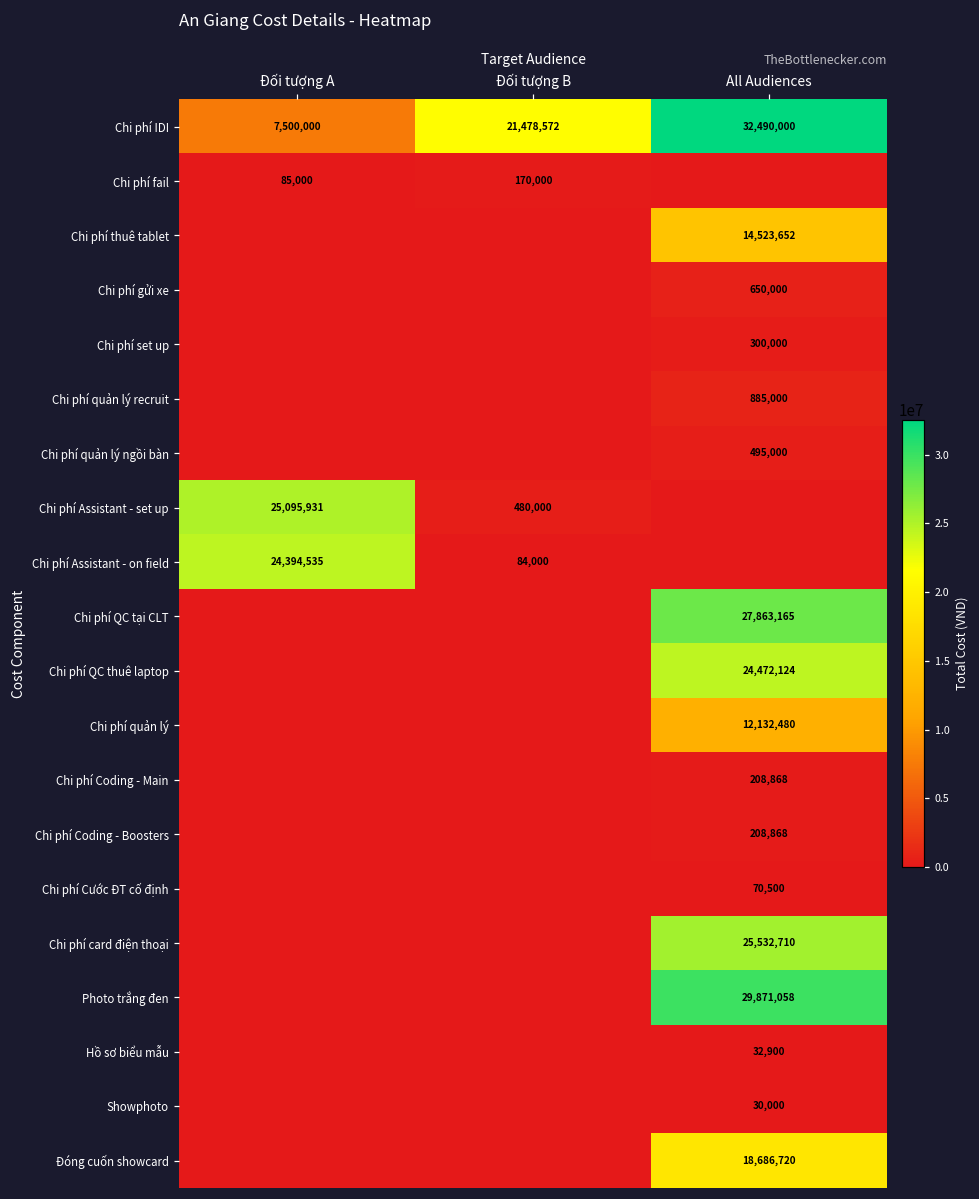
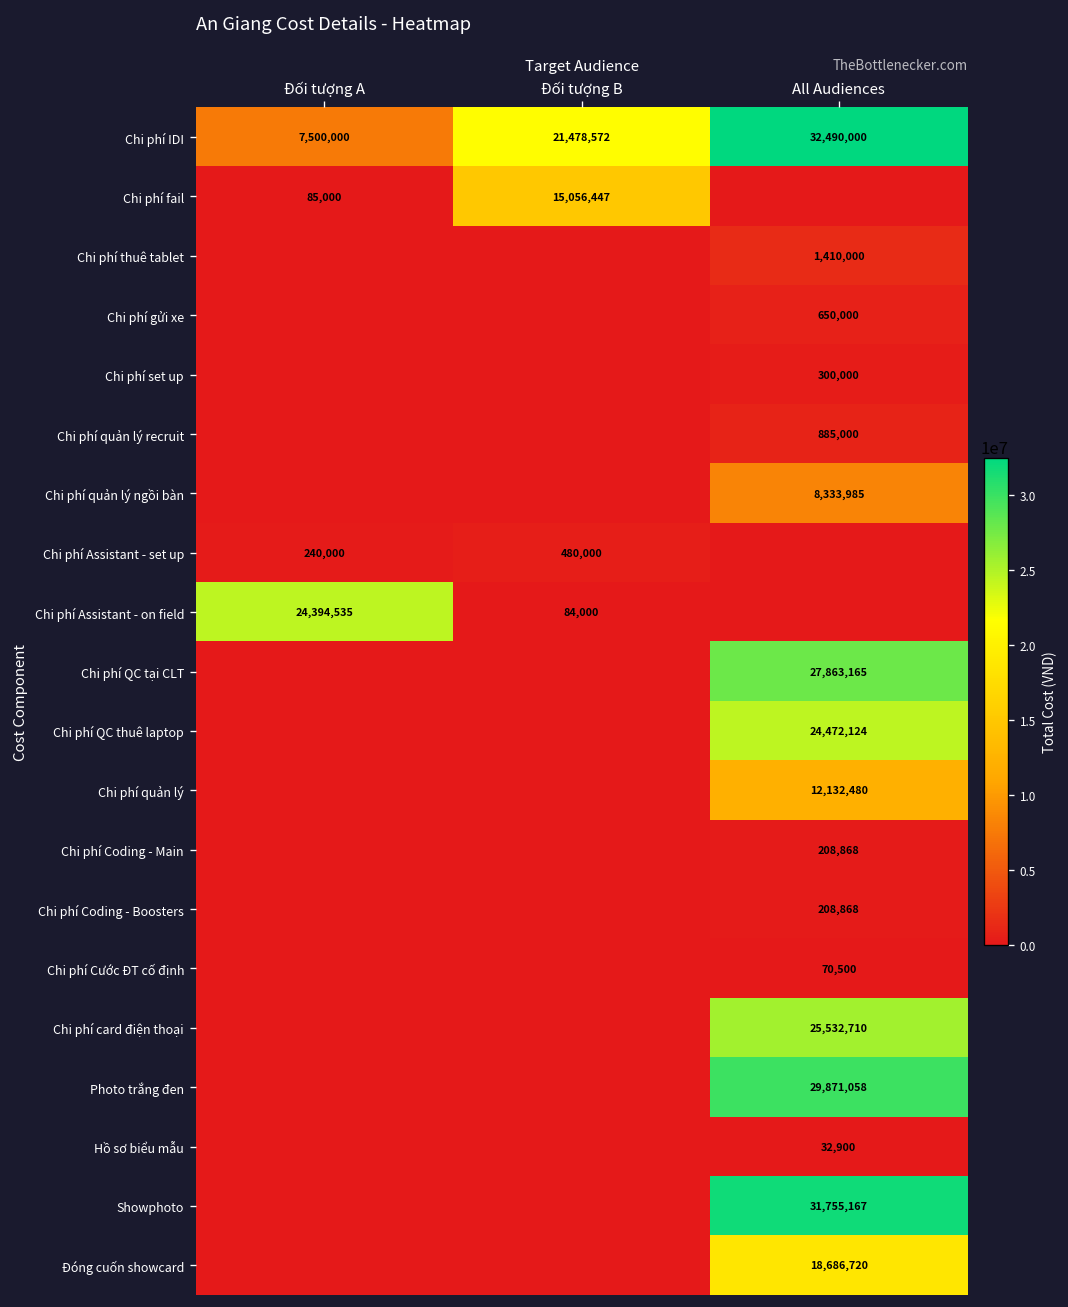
  {
    "Chi phí IDI": {
      "Đối tượng A": "7,500,000",
      "Đối tượng B": "21,478,572",
      "All Audiences": "32,490,000"
    },
    "Chi phí fail": {
      "Đối tượng A": "85,000",
-     "Đối tượng B": "170,000"
+     "Đối tượng B": "15,056,447"
    },
    "Chi phí thuê tablet": {
-     "All Audiences": "14,523,652"
+     "All Audiences": "1,410,000"
    },
    "Chi phí gửi xe": {
      "All Audiences": "650,000"
    },
    "Chi phí set up": {
      "All Audiences": "300,000"
    },
    "Chi phí quản lý recruit": {
      "All Audiences": "885,000"
    },
    "Chi phí quản lý ngồi bàn": {
-     "All Audiences": "495,000"
+     "All Audiences": "8,333,985"
    },
    "Chi phí Assistant - set up": {
-     "Đối tượng A": "25,095,931",
+     "Đối tượng A": "240,000",
      "Đối tượng B": "480,000"
    },
    "Chi phí Assistant - on field": {
      "Đối tượng A": "24,394,535",
      "Đối tượng B": "84,000"
    },
    "Chi phí QC tại CLT": {
      "All Audiences": "27,863,165"
    },
    "Chi phí QC thuê laptop": {
      "All Audiences": "24,472,124"
    },
    "Chi phí quản lý": {
      "All Audiences": "12,132,480"
    },
    "Chi phí Coding - Main": {
      "All Audiences": "208,868"
    },
    "Chi phí Coding - Boosters": {
      "All Audiences": "208,868"
    },
    "Chi phí Cước ĐT cố định": {
      "All Audiences": "70,500"
    },
    "Chi phí card điện thoại": {
      "All Audiences": "25,532,710"
    },
    "Photo trắng đen": {
      "All Audiences": "29,871,058"
    },
    "Hồ sơ biểu mẫu": {
      "All Audiences": "32,900"
    },
    "Showphoto": {
-     "All Audiences": "30,000"
+     "All Audiences": "31,755,167"
    },
    "Đóng cuốn showcard": {
      "All Audiences": "18,686,720"
    }
  }
